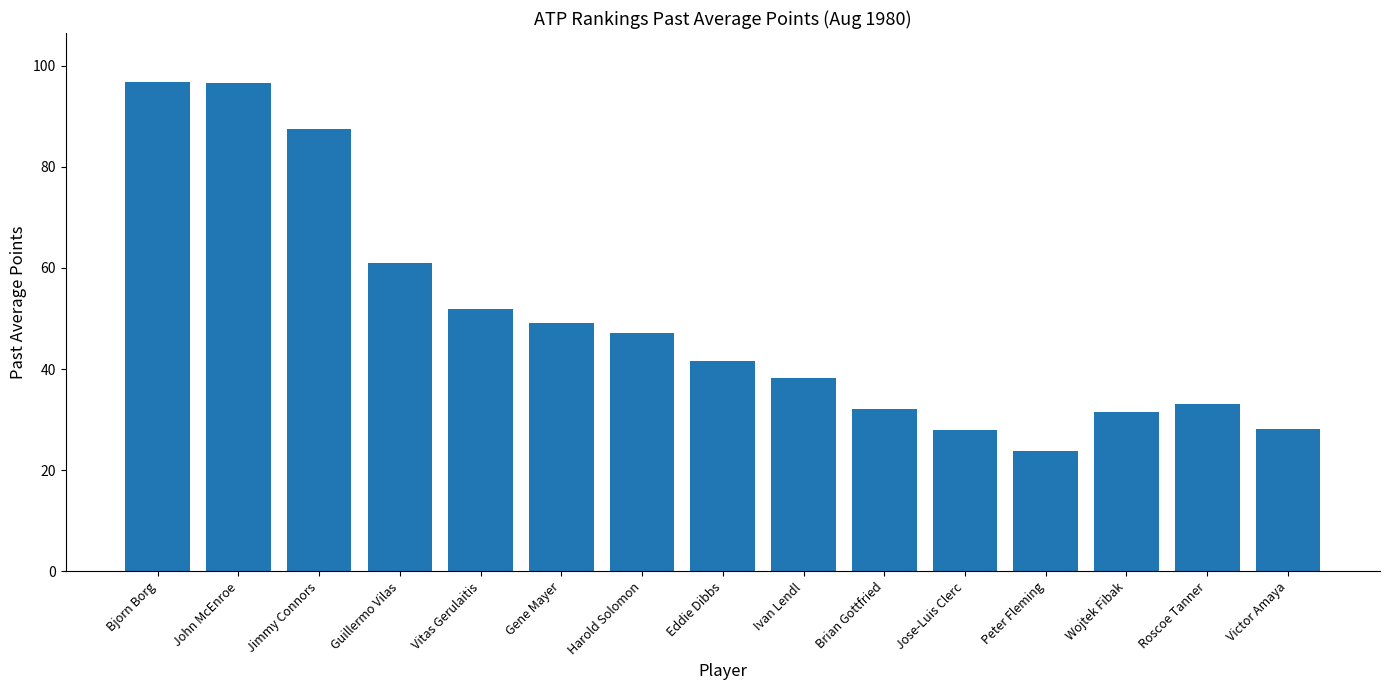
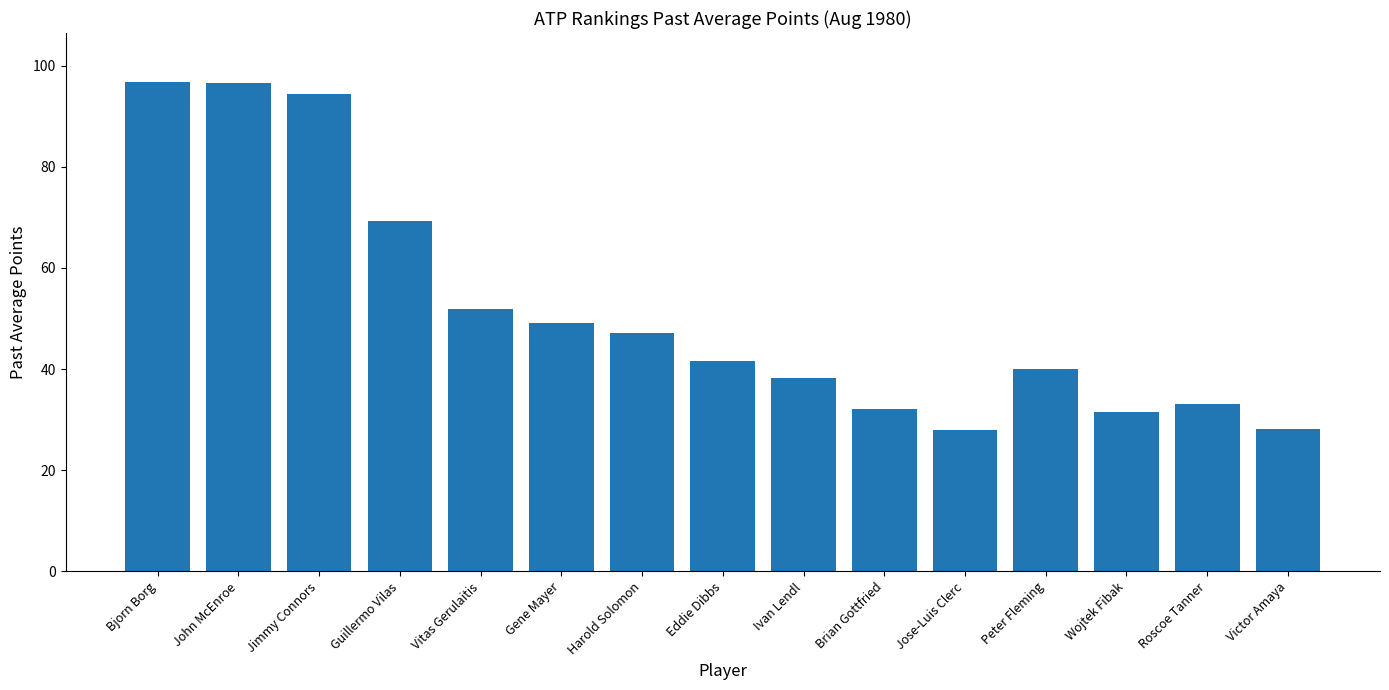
  {
    "Bjorn Borg": 97,
    "John McEnroe": 96,
-   "Jimmy Connors": 87,
-   "Guillermo Vilas": 61,
+   "Jimmy Connors": 94,
+   "Guillermo Vilas": 69,
    "Vitas Gerulaitis": 52,
    "Gene Mayer": 49,
    "Harold Solomon": 47,
    "Eddie Dibbs": 42,
    "Ivan Lendl": 38,
    "Brian Gottfried": 32,
    "Jose-Luis Clerc": 28,
-   "Peter Fleming": 24,
+   "Peter Fleming": 40,
    "Wojtek Fibak": 32,
    "Roscoe Tanner": 33,
    "Victor Amaya": 28
  }
